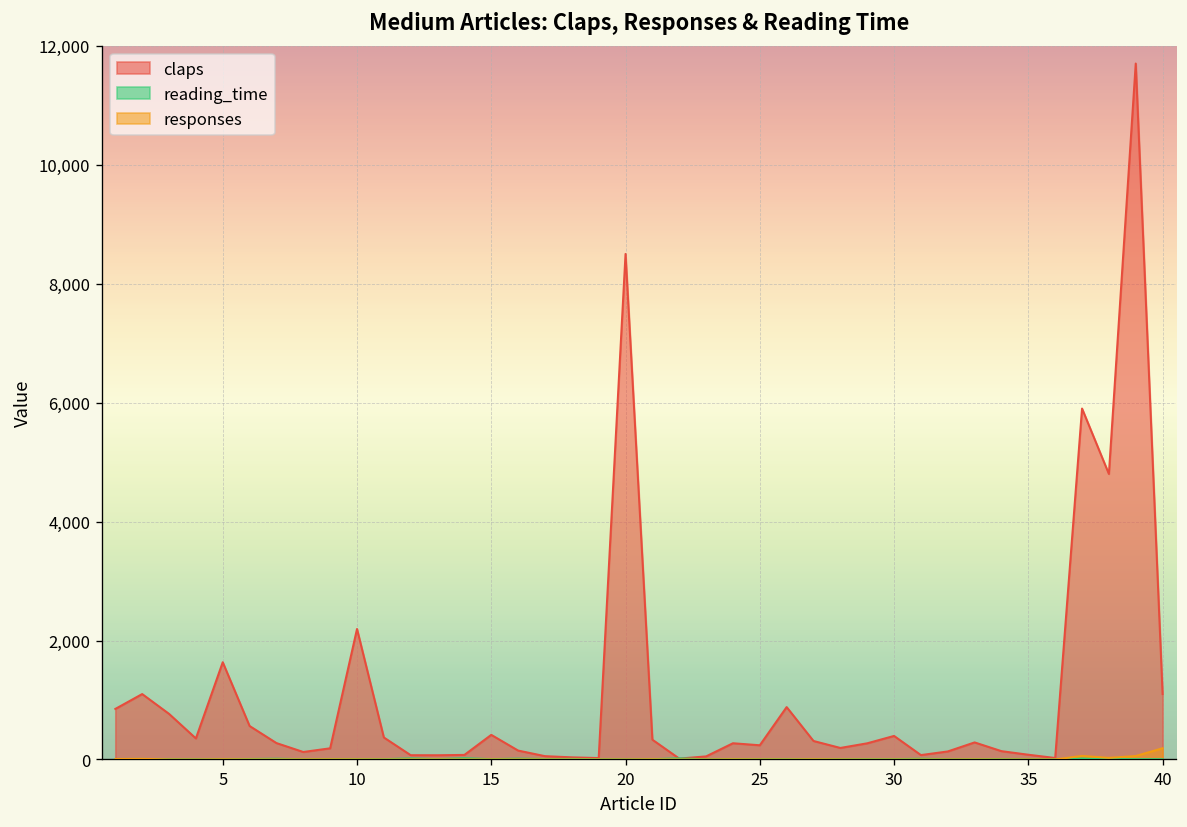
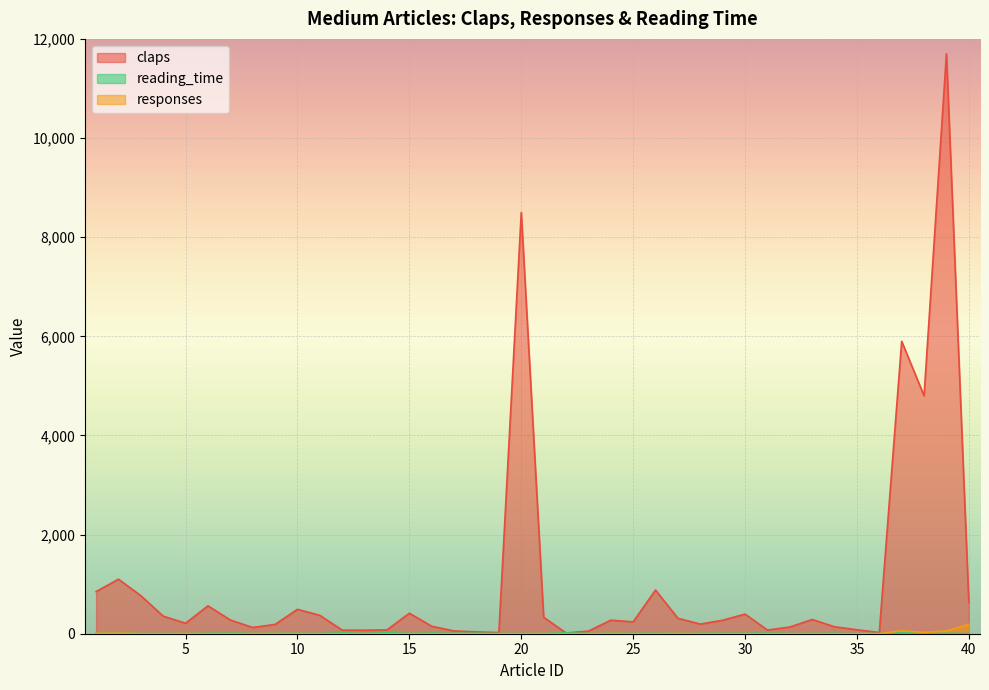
  {
    "claps": {
-     "5": "1,600",
-     "10": "2,200",
+     "5": "200",
+     "10": "500",
      "15": "400",
      "20": "8,500",
      "25": "200",
      "30": "400",
      "35": "100",
-     "40": "1,100"
+     "40": "600"
    },
    "reading_time": {
      "40": "0"
    },
    "responses": {
      "40": "200"
    }
  }
